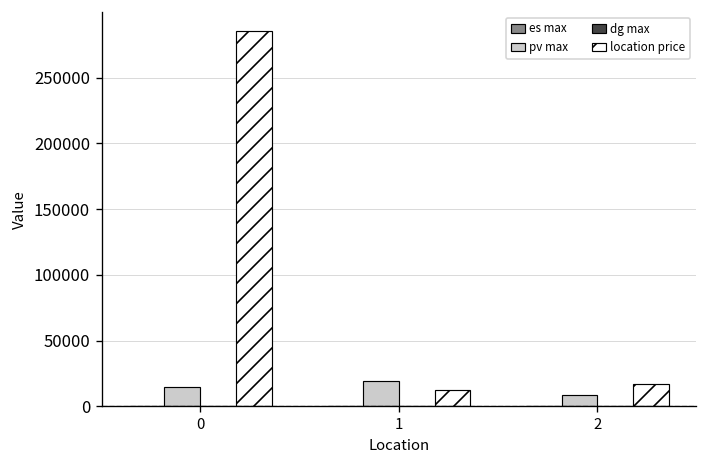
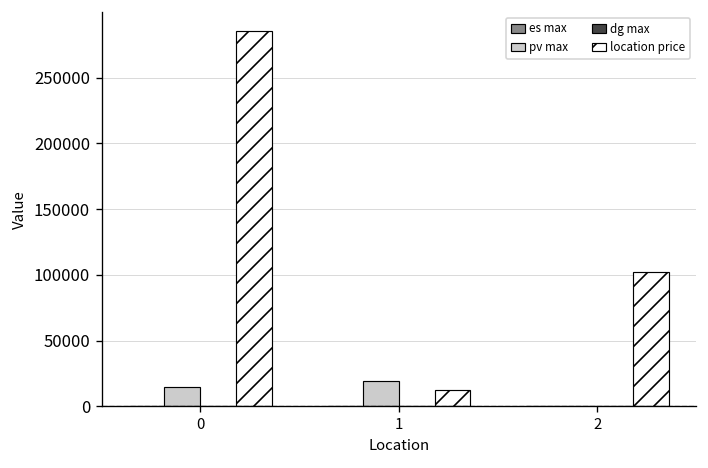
  {
    "pv max": {
      "0": 15000,
      "1": 19000,
-     "2": 8000
+     "2": 0
    },
    "location price": {
      "0": 286000,
      "1": 12000,
-     "2": 17000
+     "2": 103000
    }
  }
